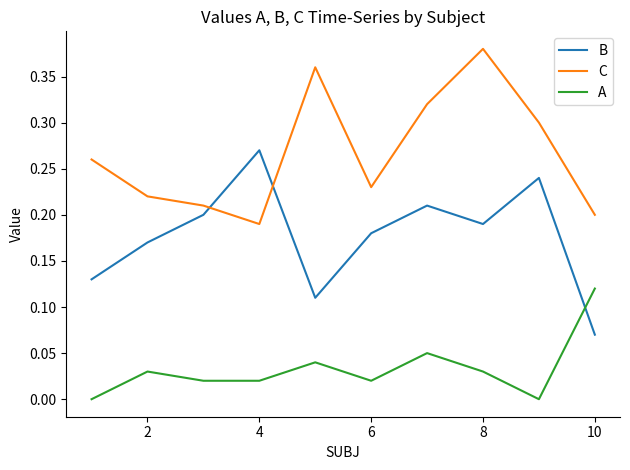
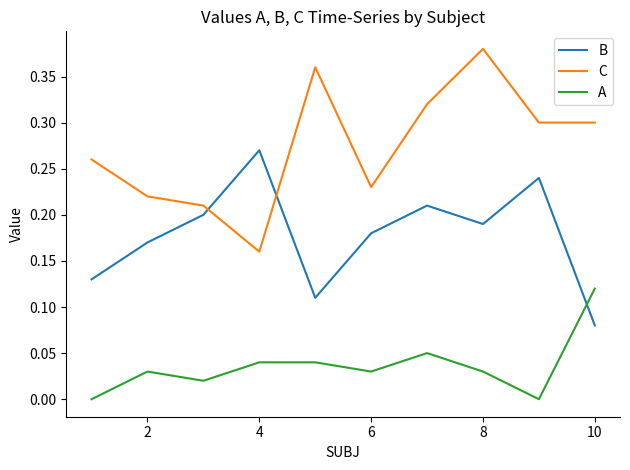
  {
    "B": {
      "2": 0.17,
      "4": 0.27,
      "6": 0.18,
      "8": 0.19,
-     "10": 0.07
+     "10": 0.08
    },
    "C": {
      "2": 0.22,
-     "4": 0.19,
+     "4": 0.16,
      "6": 0.23,
      "8": 0.38,
-     "10": 0.2
+     "10": 0.3
    },
    "A": {
      "2": 0.03,
-     "4": 0.02,
-     "6": 0.02,
+     "4": 0.04,
+     "6": 0.03,
      "8": 0.03,
      "10": 0.12
    }
  }
